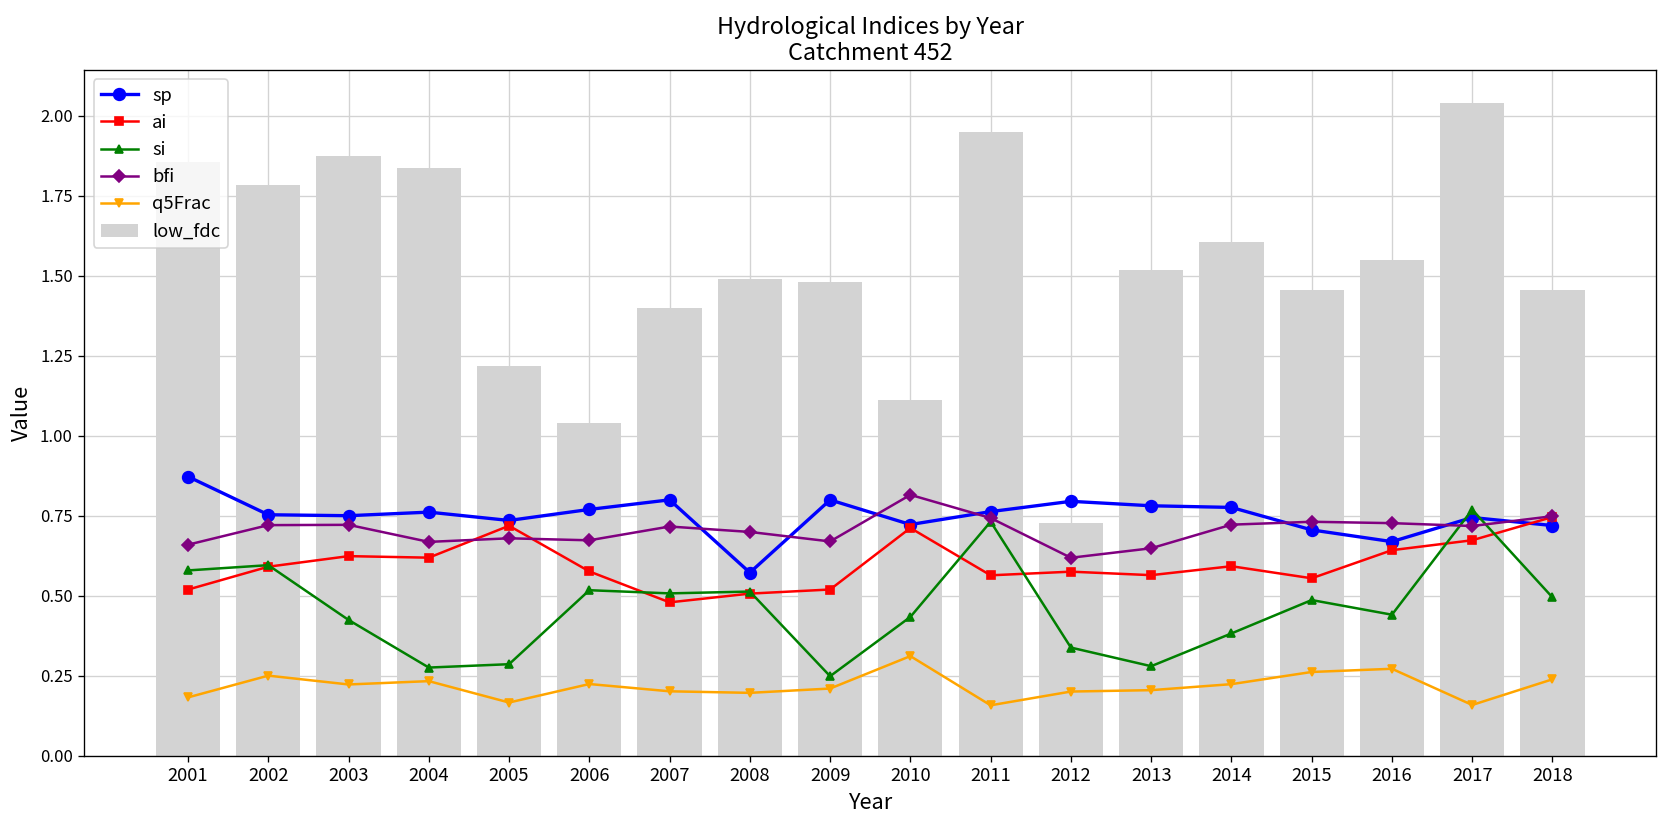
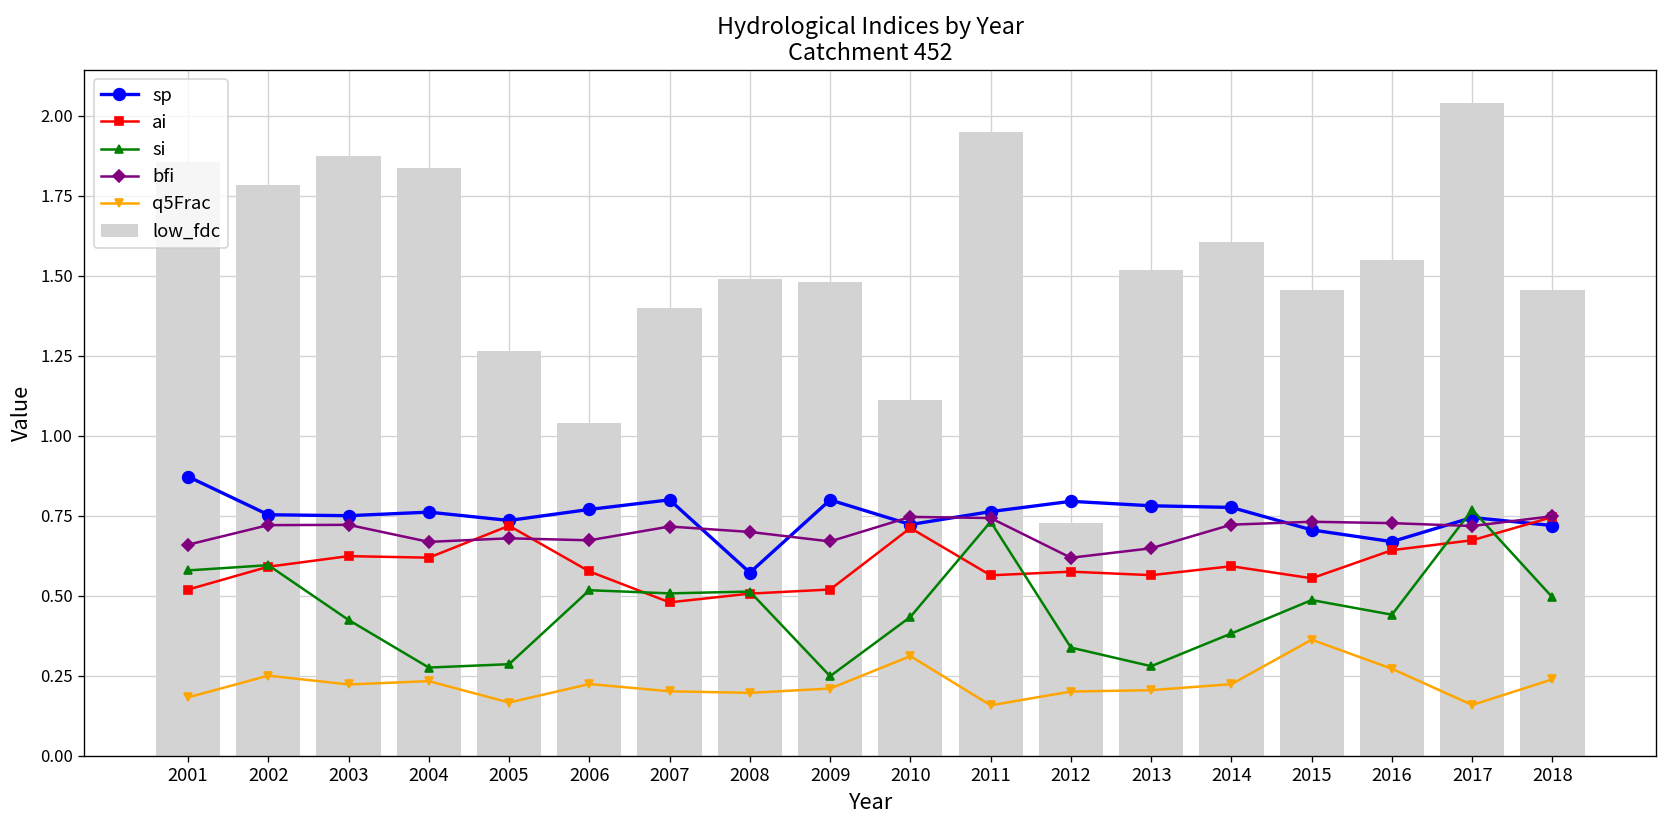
  {
    "sp": {
      "2001": 0.87,
      "2002": 0.75,
      "2003": 0.75,
      "2004": 0.76,
      "2005": 0.74,
      "2006": 0.77,
      "2007": 0.80,
      "2008": 0.57,
      "2009": 0.80,
      "2010": 0.72,
      "2011": 0.76,
      "2012": 0.79,
      "2013": 0.78,
      "2014": 0.78,
      "2015": 0.71,
      "2016": 0.67,
      "2017": 0.74,
      "2018": 0.72
    },
    "low_fdc": {
      "2002": 1.78,
      "2003": 1.87,
      "2004": 1.84,
-     "2005": 1.22,
+     "2005": 1.27,
      "2006": 1.04,
      "2007": 1.40,
      "2008": 1.49,
      "2009": 1.48,
      "2010": 1.11,
      "2011": 1.95,
      "2012": 0.73,
      "2013": 1.52,
      "2014": 1.61,
      "2015": 1.45,
      "2016": 1.55,
      "2017": 2.04,
      "2018": 1.46
    },
    "ai": {
      "2001": 0.52,
      "2003": 0.62,
      "2004": 0.62,
      "2005": 0.72,
      "2006": 0.58,
      "2007": 0.48,
      "2009": 0.52,
      "2010": 0.71,
      "2011": 0.56,
      "2012": 0.58,
      "2013": 0.56,
      "2014": 0.59,
      "2015": 0.55,
      "2016": 0.64,
      "2017": 0.67
    },
    "si": {
      "2001": 0.58,
      "2003": 0.42,
      "2004": 0.28,
      "2005": 0.29,
      "2006": 0.52,
      "2007": 0.51,
      "2009": 0.25,
      "2010": 0.43,
      "2011": 0.73,
      "2012": 0.34,
      "2013": 0.28,
      "2014": 0.38,
      "2015": 0.49,
      "2016": 0.44,
      "2017": 0.77,
      "2018": 0.49
    },
    "bfi": {
      "2001": 0.66,
      "2002": 0.72,
      "2003": 0.72,
      "2004": 0.67,
      "2005": 0.68,
      "2006": 0.67,
      "2007": 0.72,
      "2008": 0.70,
      "2009": 0.67,
-     "2010": 0.82,
+     "2010": 0.75,
      "2011": 0.74,
      "2012": 0.62,
      "2013": 0.65,
      "2014": 0.72,
      "2015": 0.73,
      "2016": 0.73,
      "2017": 0.72
    },
    "q5Frac": {
      "2001": 0.18,
      "2002": 0.25,
      "2003": 0.22,
      "2004": 0.23,
      "2005": 0.17,
      "2006": 0.22,
      "2007": 0.20,
      "2008": 0.20,
      "2009": 0.21,
      "2010": 0.31,
      "2011": 0.16,
      "2012": 0.20,
      "2013": 0.20,
      "2014": 0.22,
-     "2015": 0.26,
+     "2015": 0.36,
      "2016": 0.27,
      "2017": 0.16,
      "2018": 0.24
    }
  }
